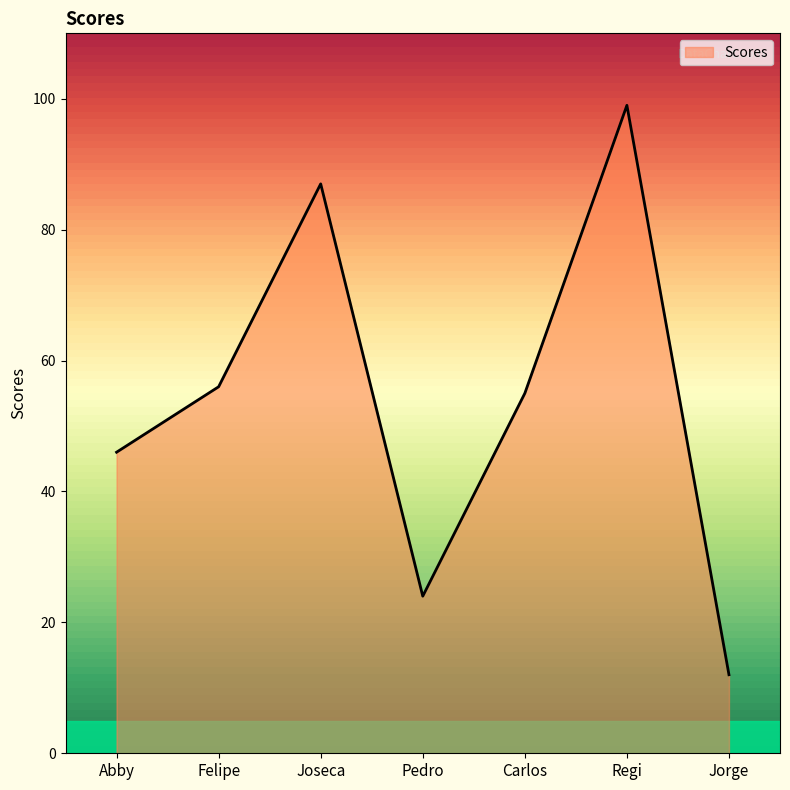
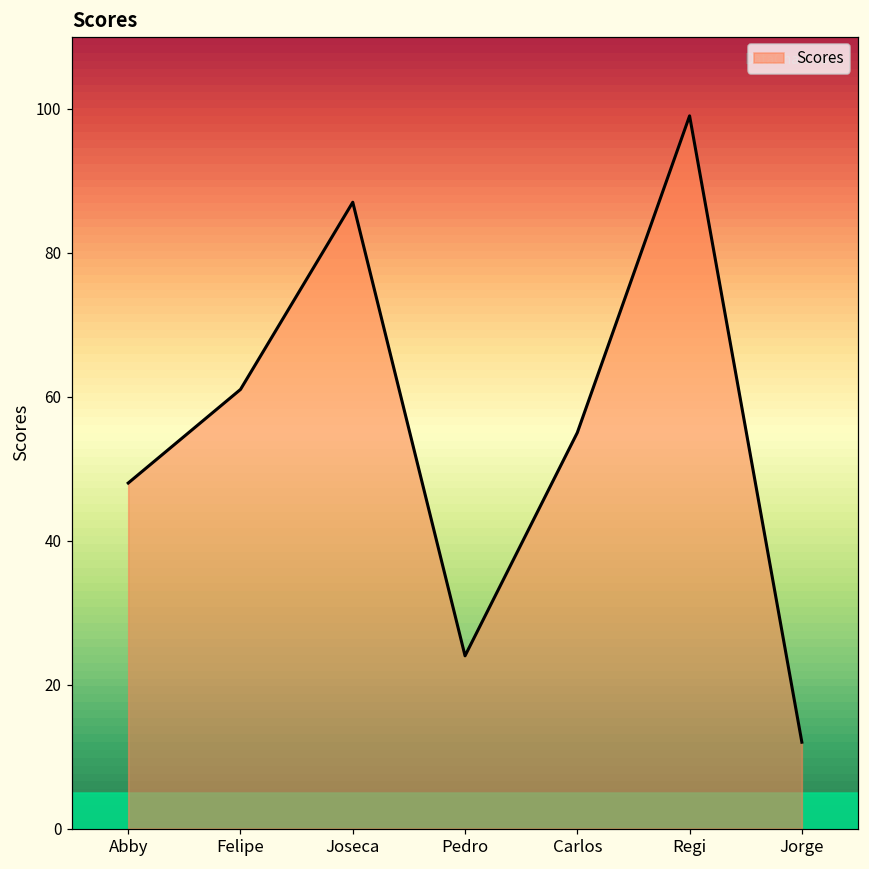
  {
-   "Abby": 46,
-   "Felipe": 56,
+   "Abby": 48,
+   "Felipe": 61,
    "Joseca": 87,
    "Pedro": 24,
    "Carlos": 55,
    "Regi": 99,
    "Jorge": 12
  }
